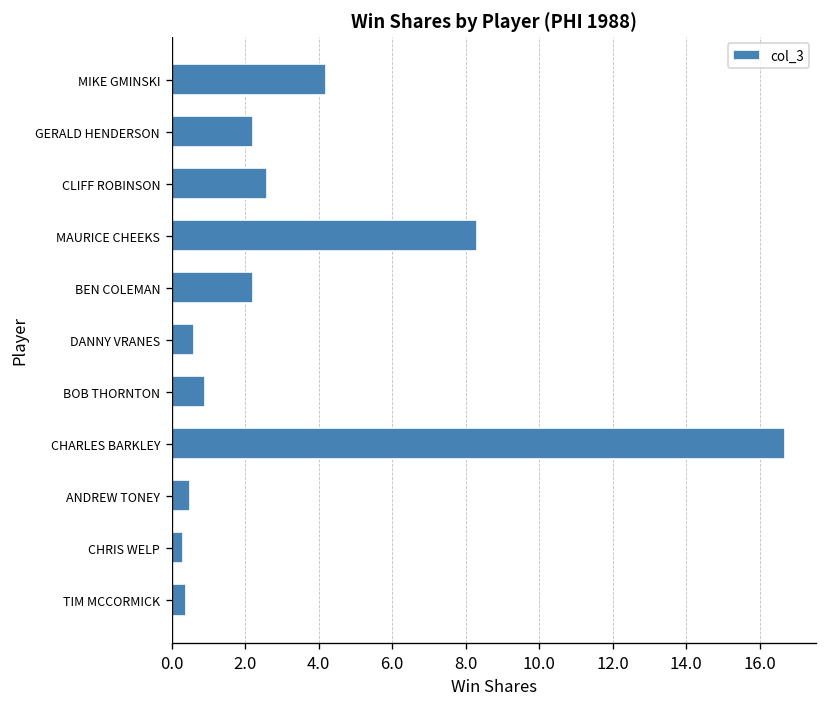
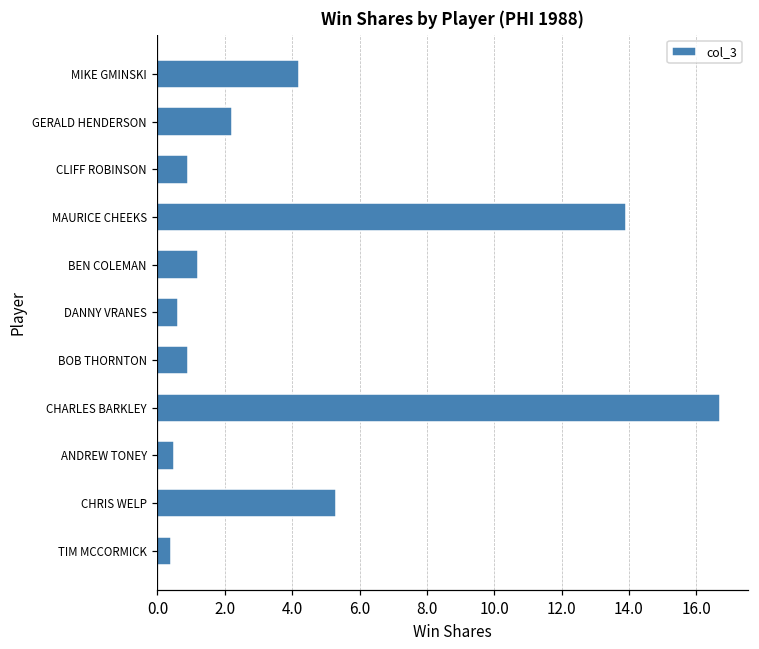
  {
    "MIKE GMINSKI": 4.2,
    "GERALD HENDERSON": 2.2,
-   "CLIFF ROBINSON": 2.6,
-   "MAURICE CHEEKS": 8.3,
-   "BEN COLEMAN": 2.2,
+   "CLIFF ROBINSON": 0.9,
+   "MAURICE CHEEKS": 13.9,
+   "BEN COLEMAN": 1.2,
    "DANNY VRANES": 0.6,
    "BOB THORNTON": 0.9,
    "CHARLES BARKLEY": 16.7,
    "ANDREW TONEY": 0.5,
-   "CHRIS WELP": 0.3,
+   "CHRIS WELP": 5.3,
    "TIM MCCORMICK": 0.4
  }
